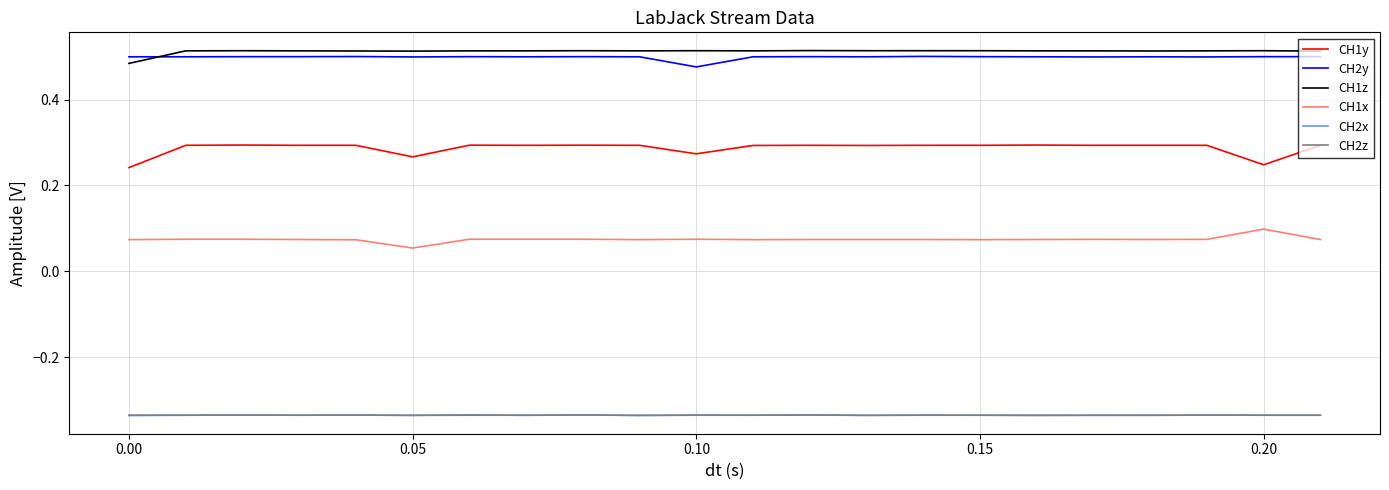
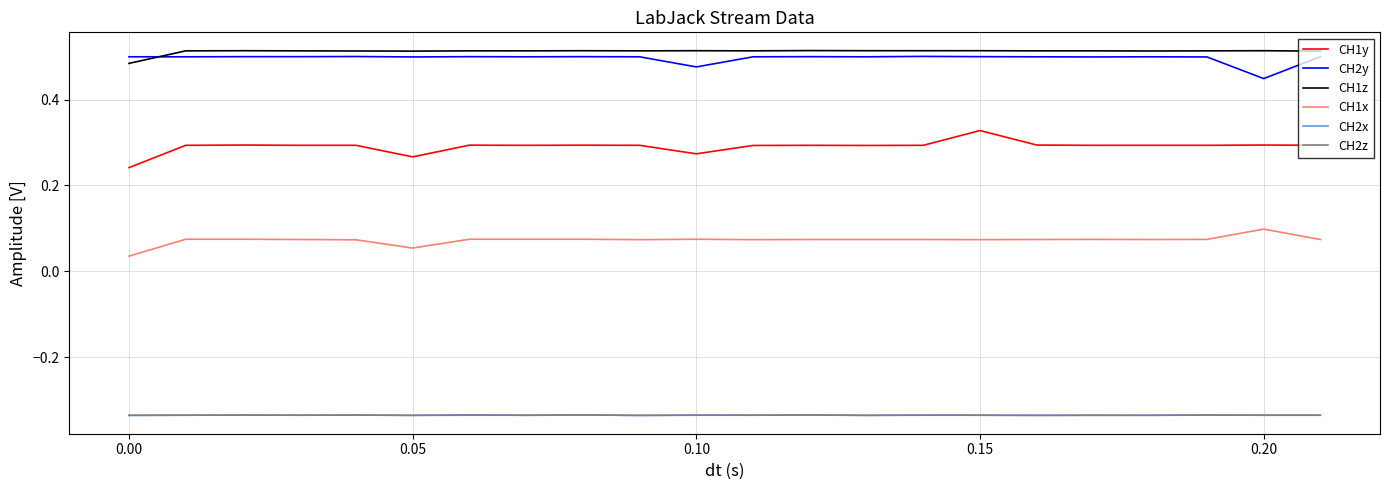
  {
    "CH1y": {
      "0.00": 0.24,
      "0.05": 0.27,
      "0.10": 0.27,
-     "0.15": 0.29,
-     "0.20": 0.25
+     "0.15": 0.33,
+     "0.20": 0.29
    },
    "CH2y": {
      "0.00": 0.50,
      "0.05": 0.50,
      "0.10": 0.48,
      "0.15": 0.50,
-     "0.20": 0.50
+     "0.20": 0.45
    },
    "CH1z": {
      "0.00": 0.48,
      "0.05": 0.51,
      "0.10": 0.51,
      "0.15": 0.51,
      "0.20": 0.51
    },
    "CH1x": {
-     "0.00": 0.07,
+     "0.00": 0.04,
      "0.05": 0.05,
      "0.10": 0.07,
      "0.15": 0.07,
      "0.20": 0.10
    }
  }
